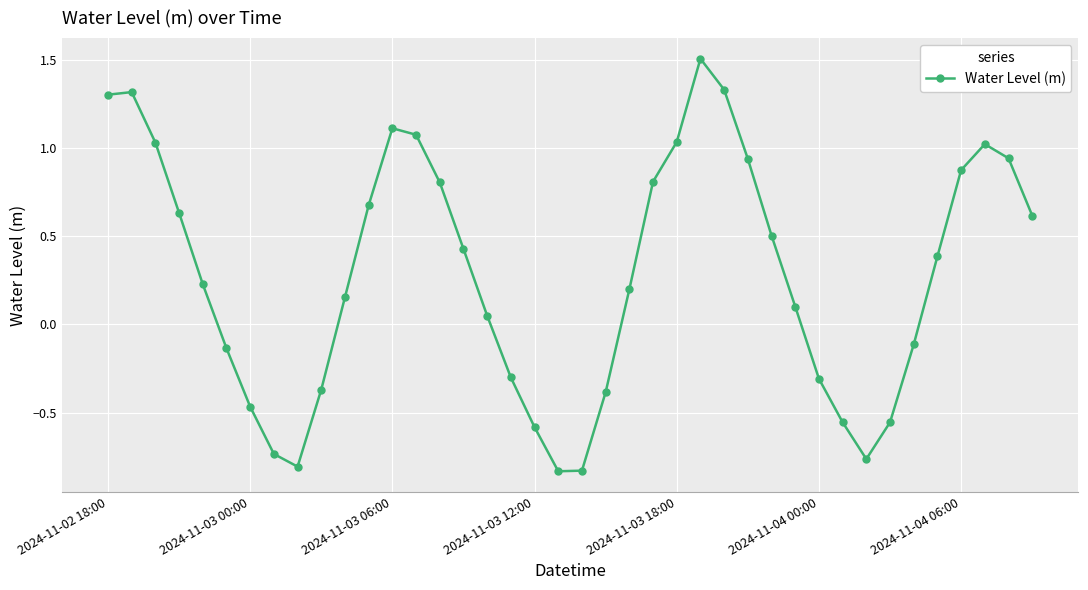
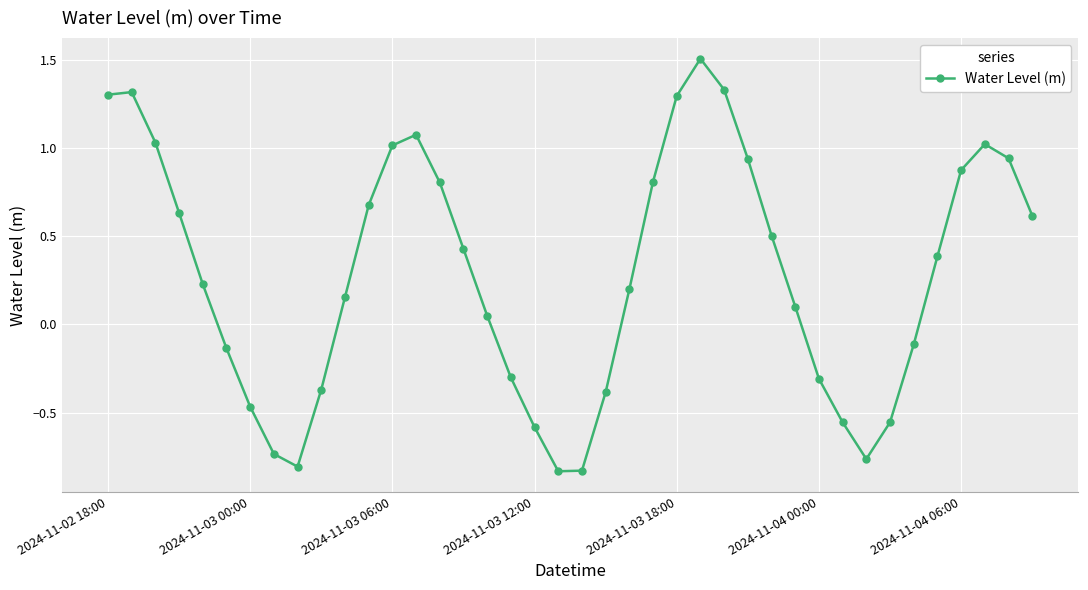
  {
    "2024-11-02 18:00": 1.30,
    "2024-11-03 00:00": -0.47,
-   "2024-11-03 06:00": 1.11,
+   "2024-11-03 06:00": 1.01,
    "2024-11-03 12:00": -0.58,
-   "2024-11-03 18:00": 1.03,
+   "2024-11-03 18:00": 1.29,
    "2024-11-04 00:00": -0.31,
    "2024-11-04 06:00": 0.87
  }
